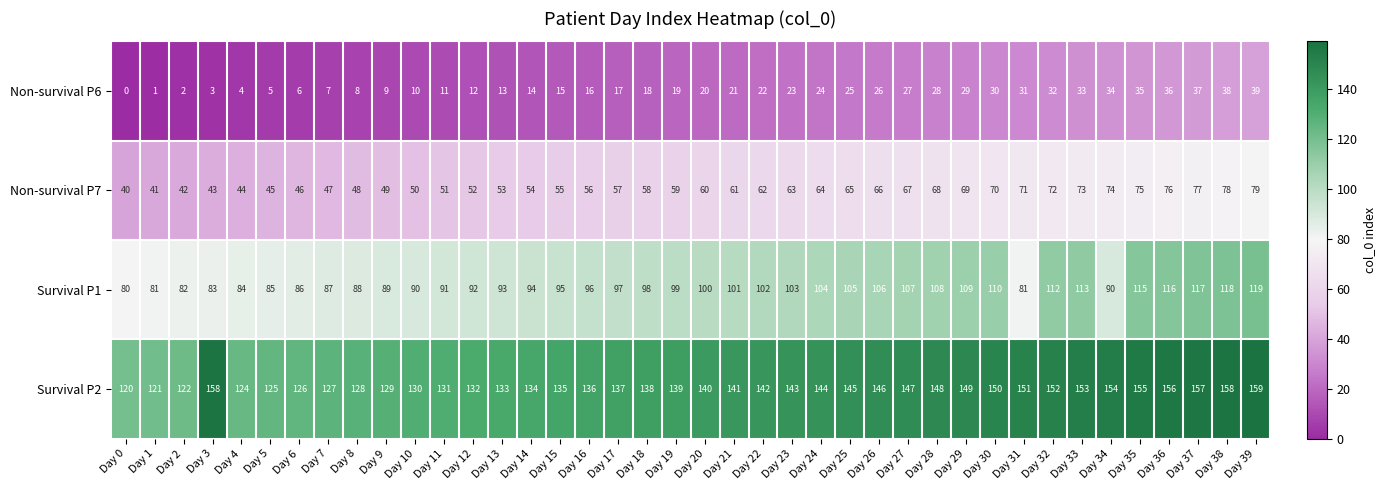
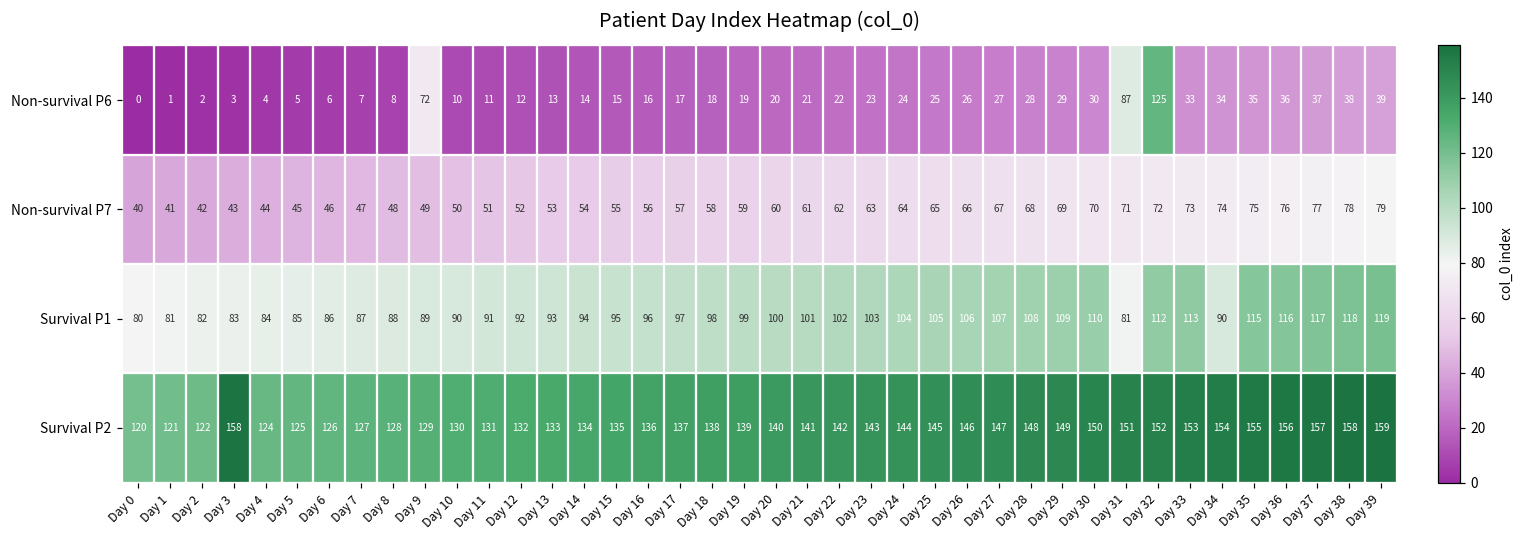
  {
    "Non-survival P6": {
      "Day 0": 0,
      "Day 1": 1,
      "Day 2": 2,
      "Day 3": 3,
      "Day 4": 4,
      "Day 5": 5,
      "Day 6": 6,
      "Day 7": 7,
      "Day 8": 8,
-     "Day 9": 9,
+     "Day 9": 72,
      "Day 10": 10,
      "Day 11": 11,
      "Day 12": 12,
      "Day 13": 13,
      "Day 14": 14,
      "Day 15": 15,
      "Day 16": 16,
      "Day 17": 17,
      "Day 18": 18,
      "Day 19": 19,
      "Day 20": 20,
      "Day 21": 21,
      "Day 22": 22,
      "Day 23": 23,
      "Day 24": 24,
      "Day 25": 25,
      "Day 26": 26,
      "Day 27": 27,
      "Day 28": 28,
      "Day 29": 29,
      "Day 30": 30,
-     "Day 31": 31,
-     "Day 32": 32,
+     "Day 31": 87,
+     "Day 32": 125,
      "Day 33": 33,
      "Day 34": 34,
      "Day 35": 35,
      "Day 36": 36,
      "Day 37": 37,
      "Day 38": 38,
      "Day 39": 39
    },
    "Non-survival P7": {
      "Day 0": 40,
      "Day 1": 41,
      "Day 2": 42,
      "Day 3": 43,
      "Day 4": 44,
      "Day 5": 45,
      "Day 6": 46,
      "Day 7": 47,
      "Day 8": 48,
      "Day 9": 49,
      "Day 10": 50,
      "Day 11": 51,
      "Day 12": 52,
      "Day 13": 53,
      "Day 14": 54,
      "Day 15": 55,
      "Day 16": 56,
      "Day 17": 57,
      "Day 18": 58,
      "Day 19": 59,
      "Day 20": 60,
      "Day 21": 61,
      "Day 22": 62,
      "Day 23": 63,
      "Day 24": 64,
      "Day 25": 65,
      "Day 26": 66,
      "Day 27": 67,
      "Day 28": 68,
      "Day 29": 69,
      "Day 30": 70,
      "Day 31": 71,
      "Day 32": 72,
      "Day 33": 73,
      "Day 34": 74,
      "Day 35": 75,
      "Day 36": 76,
      "Day 37": 77,
      "Day 38": 78,
      "Day 39": 79
    },
    "Survival P1": {
      "Day 0": 80,
      "Day 1": 81,
      "Day 2": 82,
      "Day 3": 83,
      "Day 4": 84,
      "Day 5": 85,
      "Day 6": 86,
      "Day 7": 87,
      "Day 8": 88,
      "Day 9": 89,
      "Day 10": 90,
      "Day 11": 91,
      "Day 12": 92,
      "Day 13": 93,
      "Day 14": 94,
      "Day 15": 95,
      "Day 16": 96,
      "Day 17": 97,
      "Day 18": 98,
      "Day 19": 99,
      "Day 20": 100,
      "Day 21": 101,
      "Day 22": 102,
      "Day 23": 103,
      "Day 24": 104,
      "Day 25": 105,
      "Day 26": 106,
      "Day 27": 107,
      "Day 28": 108,
      "Day 29": 109,
      "Day 30": 110,
      "Day 31": 81,
      "Day 32": 112,
      "Day 33": 113,
      "Day 34": 90,
      "Day 35": 115,
      "Day 36": 116,
      "Day 37": 117,
      "Day 38": 118,
      "Day 39": 119
    },
    "Survival P2": {
      "Day 0": 120,
      "Day 1": 121,
      "Day 2": 122,
      "Day 3": 158,
      "Day 4": 124,
      "Day 5": 125,
      "Day 6": 126,
      "Day 7": 127,
      "Day 8": 128,
      "Day 9": 129,
      "Day 10": 130,
      "Day 11": 131,
      "Day 12": 132,
      "Day 13": 133,
      "Day 14": 134,
      "Day 15": 135,
      "Day 16": 136,
      "Day 17": 137,
      "Day 18": 138,
      "Day 19": 139,
      "Day 20": 140,
      "Day 21": 141,
      "Day 22": 142,
      "Day 23": 143,
      "Day 24": 144,
      "Day 25": 145,
      "Day 26": 146,
      "Day 27": 147,
      "Day 28": 148,
      "Day 29": 149,
      "Day 30": 150,
      "Day 31": 151,
      "Day 32": 152,
      "Day 33": 153,
      "Day 34": 154,
      "Day 35": 155,
      "Day 36": 156,
      "Day 37": 157,
      "Day 38": 158,
      "Day 39": 159
    }
  }
